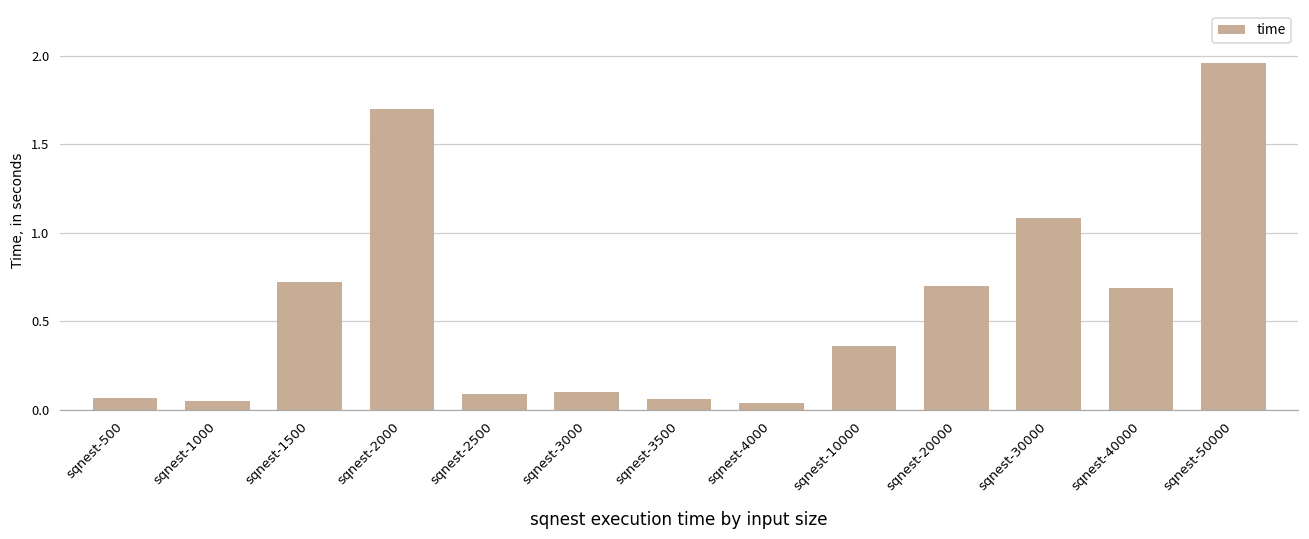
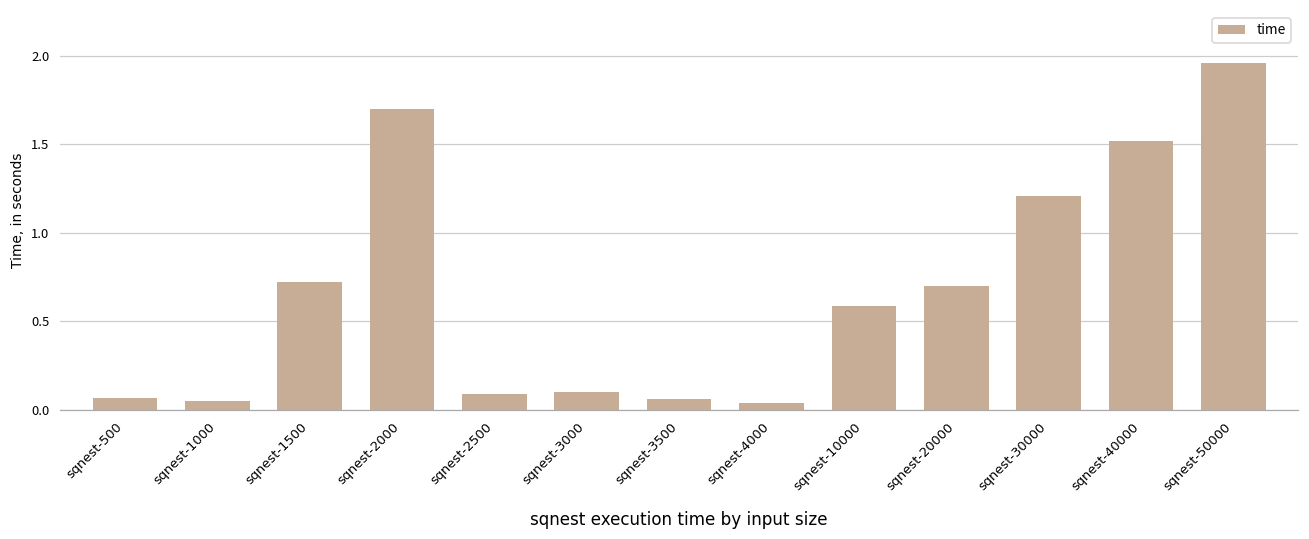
  {
    "sqnest-500": 0.07,
    "sqnest-1000": 0.05,
    "sqnest-1500": 0.72,
    "sqnest-2000": 1.70,
    "sqnest-2500": 0.09,
    "sqnest-3000": 0.10,
    "sqnest-3500": 0.06,
    "sqnest-4000": 0.04,
-   "sqnest-10000": 0.36,
+   "sqnest-10000": 0.59,
    "sqnest-20000": 0.70,
-   "sqnest-30000": 1.09,
-   "sqnest-40000": 0.69,
+   "sqnest-30000": 1.21,
+   "sqnest-40000": 1.52,
    "sqnest-50000": 1.96
  }
